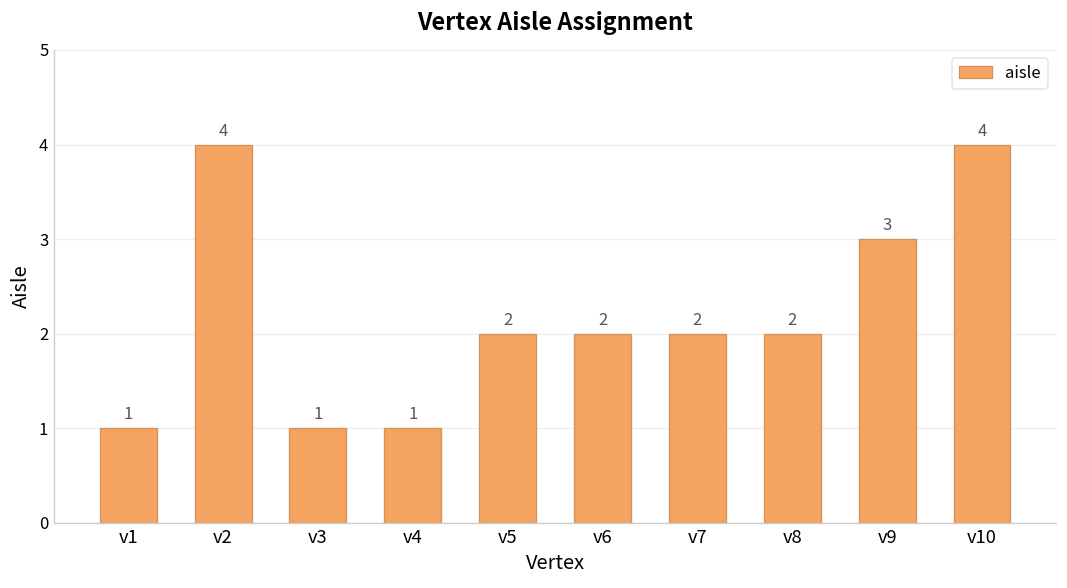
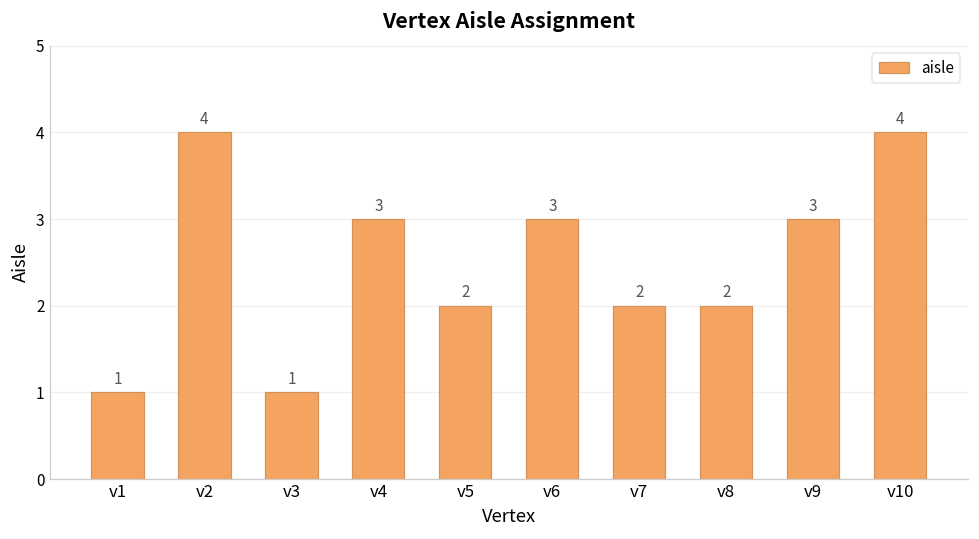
  {
    "v1": 1,
    "v2": 4,
    "v3": 1,
-   "v4": 1,
+   "v4": 3,
    "v5": 2,
-   "v6": 2,
+   "v6": 3,
    "v7": 2,
    "v8": 2,
    "v9": 3,
    "v10": 4
  }
